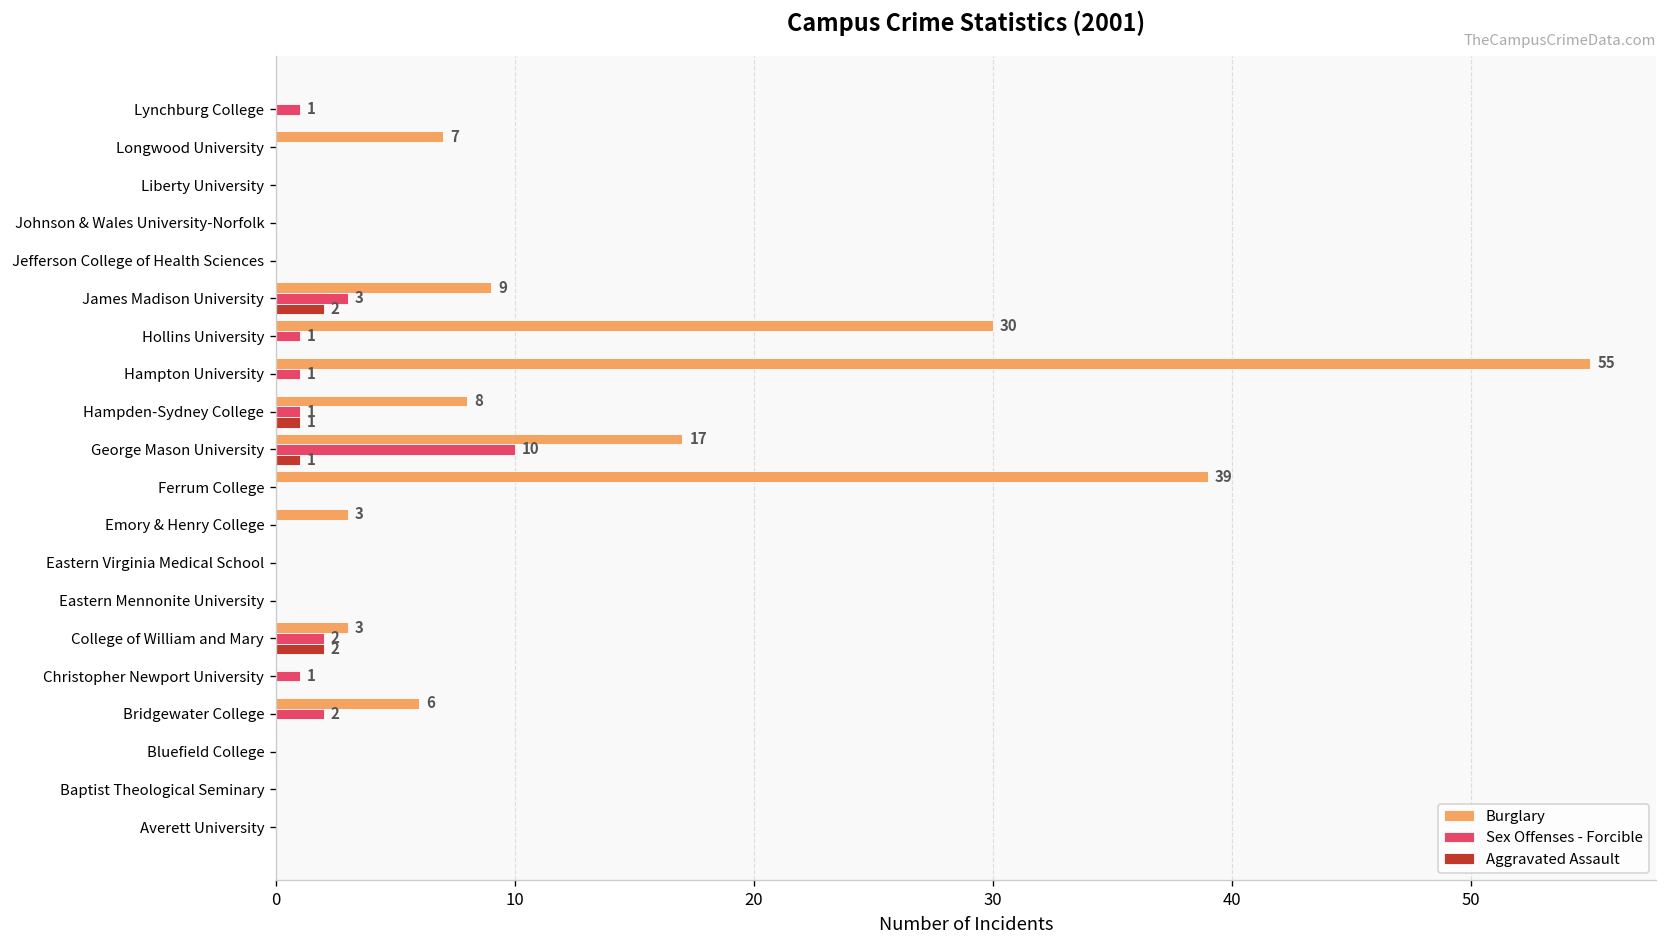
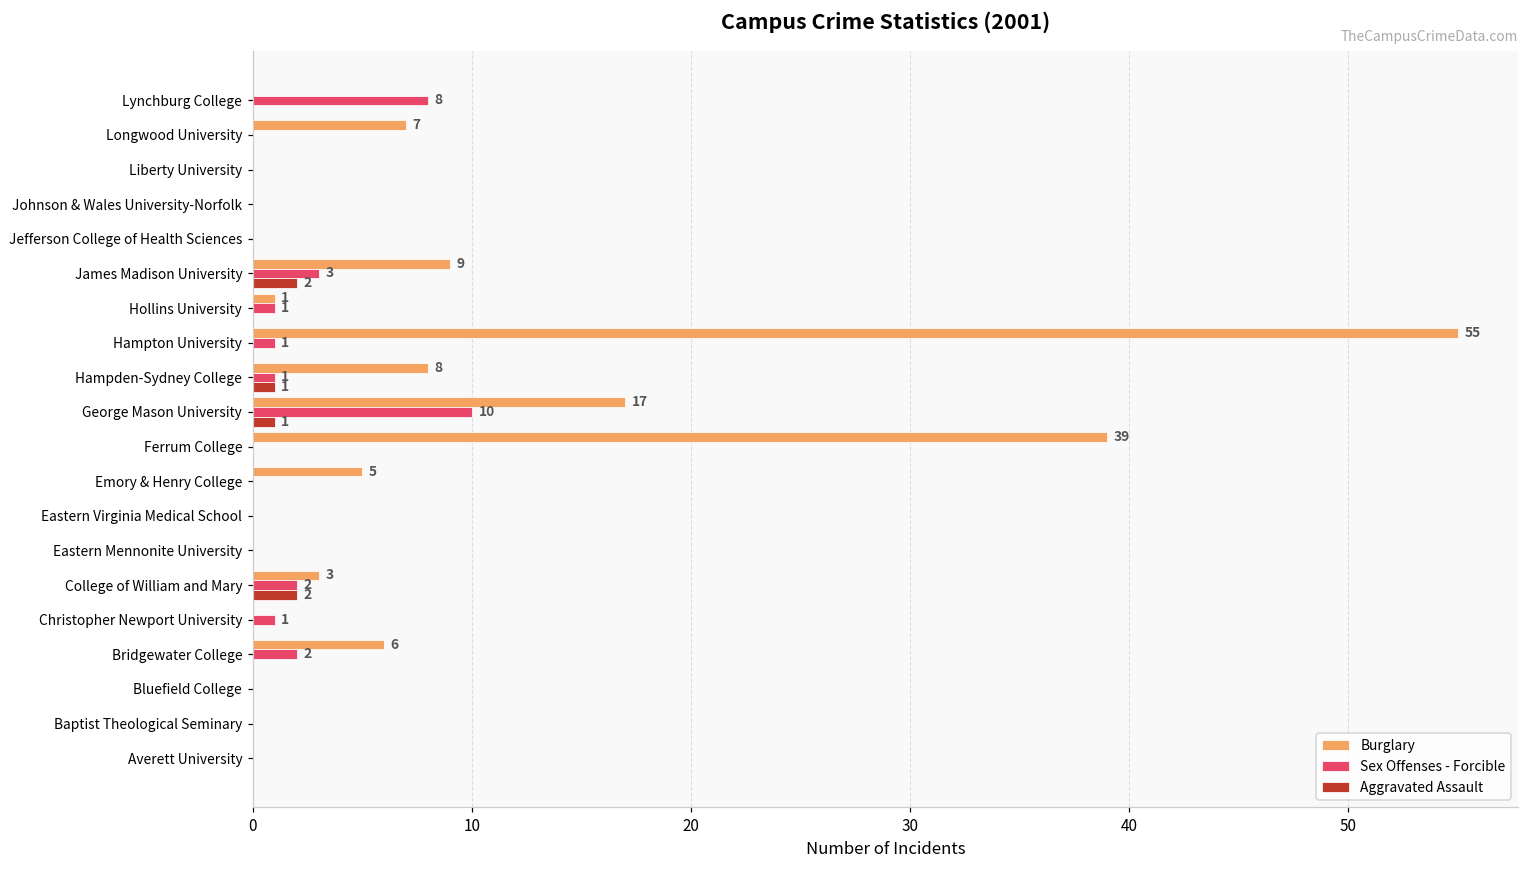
  {
    "Burglary": {
      "Longwood University": 7,
      "James Madison University": 9,
-     "Hollins University": 30,
+     "Hollins University": 1,
      "Hampton University": 55,
      "Hampden-Sydney College": 8,
      "George Mason University": 17,
      "Ferrum College": 39,
-     "Emory & Henry College": 3,
+     "Emory & Henry College": 5,
      "College of William and Mary": 3,
      "Bridgewater College": 6
    },
    "Sex Offenses - Forcible": {
-     "Lynchburg College": 1,
+     "Lynchburg College": 8,
      "James Madison University": 3,
      "Hollins University": 1,
      "Hampton University": 1,
      "George Mason University": 10,
      "Christopher Newport University": 1,
      "Bridgewater College": 2
    },
    "Aggravated Assault": {
      "James Madison University": 2,
      "George Mason University": 1
    }
  }
